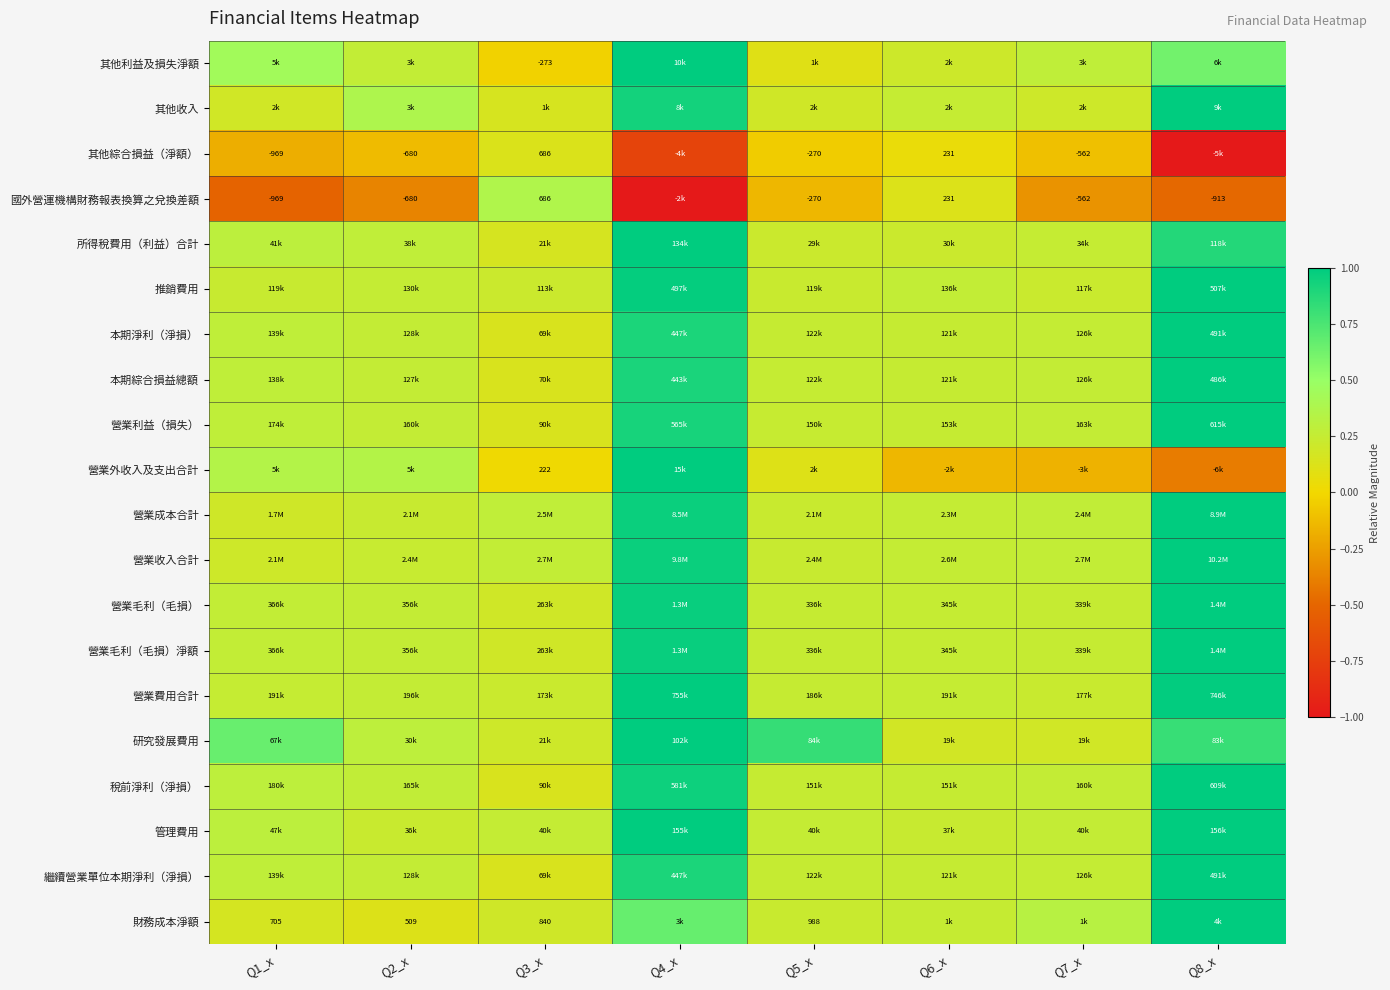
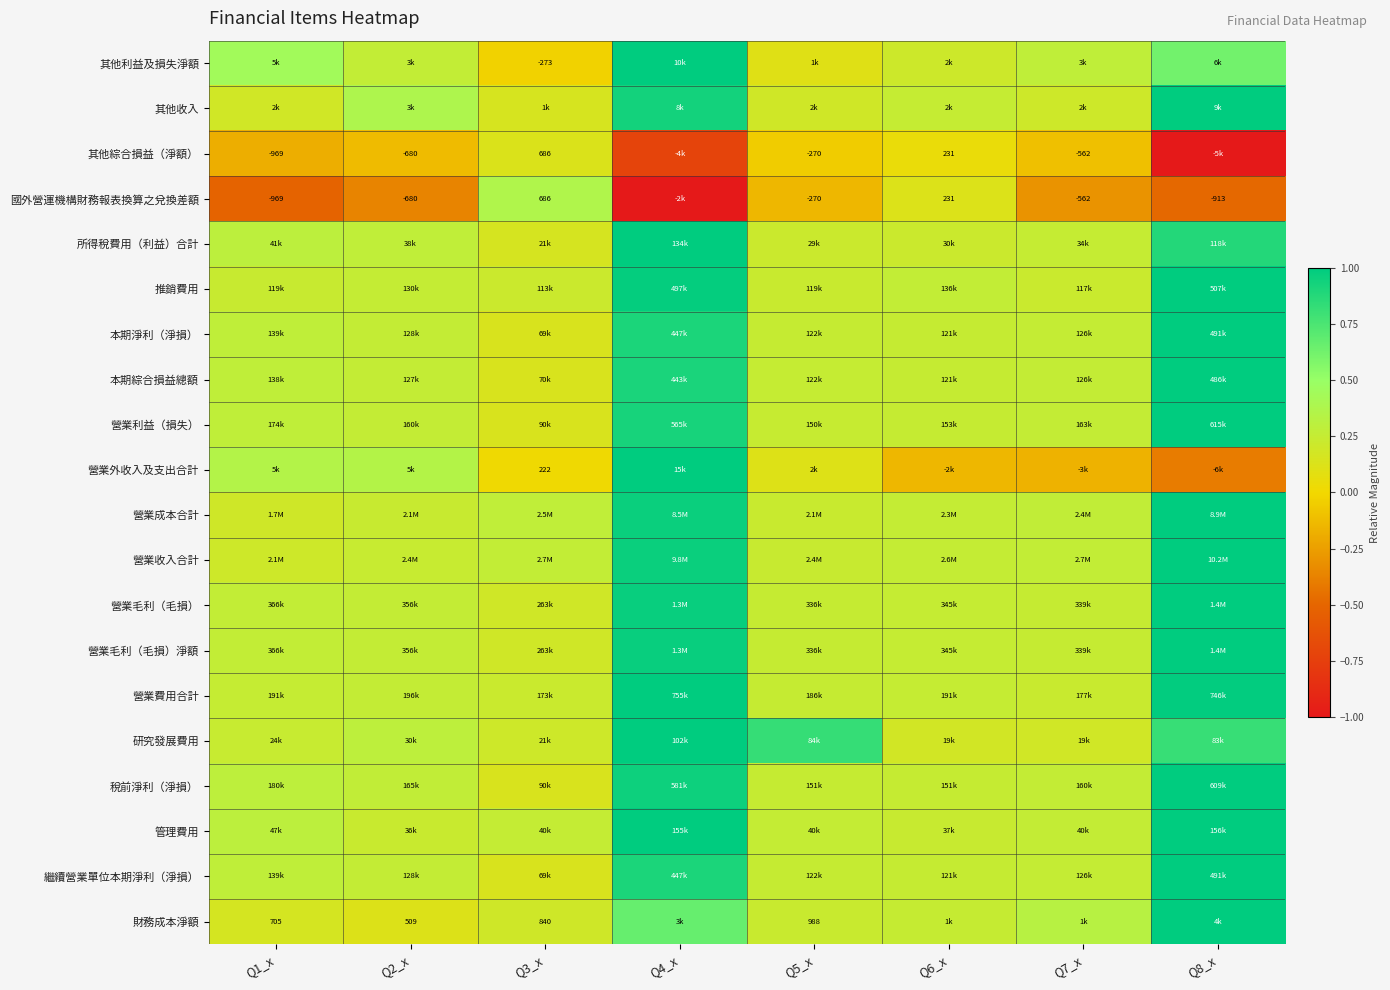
  {
    "其他利益及損失淨額": {
      "Q1_x": "5k",
      "Q2_x": "3k",
      "Q3_x": "-273",
      "Q4_x": "10k",
      "Q5_x": "1k",
      "Q6_x": "2k",
      "Q7_x": "3k",
      "Q8_x": "6k"
    },
    "其他收入": {
      "Q1_x": "2k",
      "Q2_x": "3k",
      "Q3_x": "1k",
      "Q4_x": "8k",
      "Q5_x": "2k",
      "Q6_x": "2k",
      "Q7_x": "2k",
      "Q8_x": "9k"
    },
    "其他綜合損益（淨額）": {
      "Q1_x": "-969",
      "Q2_x": "-680",
      "Q3_x": "686",
      "Q4_x": "-4k",
      "Q5_x": "-270",
      "Q6_x": "231",
      "Q7_x": "-562",
      "Q8_x": "-5k"
    },
    "國外營運機構財務報表換算之兌換差額": {
      "Q1_x": "-969",
      "Q2_x": "-680",
      "Q3_x": "686",
      "Q4_x": "-2k",
      "Q5_x": "-270",
      "Q6_x": "231",
      "Q7_x": "-562",
      "Q8_x": "-913"
    },
    "所得稅費用（利益）合計": {
      "Q1_x": "41k",
      "Q2_x": "38k",
      "Q3_x": "21k",
      "Q4_x": "134k",
      "Q5_x": "29k",
      "Q6_x": "30k",
      "Q7_x": "34k",
      "Q8_x": "118k"
    },
    "推銷費用": {
      "Q1_x": "119k",
      "Q2_x": "130k",
      "Q3_x": "113k",
      "Q4_x": "497k",
      "Q5_x": "119k",
      "Q6_x": "136k",
      "Q7_x": "117k",
      "Q8_x": "507k"
    },
    "本期淨利（淨損）": {
      "Q1_x": "139k",
      "Q2_x": "128k",
      "Q3_x": "69k",
      "Q4_x": "447k",
      "Q5_x": "122k",
      "Q6_x": "121k",
      "Q7_x": "126k",
      "Q8_x": "491k"
    },
    "本期綜合損益總額": {
      "Q1_x": "138k",
      "Q2_x": "127k",
      "Q3_x": "70k",
      "Q4_x": "443k",
      "Q5_x": "122k",
      "Q6_x": "121k",
      "Q7_x": "126k",
      "Q8_x": "486k"
    },
    "營業利益（損失）": {
      "Q1_x": "174k",
      "Q2_x": "160k",
      "Q3_x": "90k",
      "Q4_x": "565k",
      "Q5_x": "150k",
      "Q6_x": "153k",
      "Q7_x": "163k",
      "Q8_x": "615k"
    },
    "營業外收入及支出合計": {
      "Q1_x": "5k",
      "Q2_x": "5k",
      "Q3_x": "222",
      "Q4_x": "15k",
      "Q5_x": "2k",
      "Q6_x": "-2k",
      "Q7_x": "-3k",
      "Q8_x": "-6k"
    },
    "營業成本合計": {
      "Q1_x": "1.7M",
      "Q2_x": "2.1M",
      "Q3_x": "2.5M",
      "Q4_x": "8.5M",
      "Q5_x": "2.1M",
      "Q6_x": "2.3M",
      "Q7_x": "2.4M",
      "Q8_x": "8.9M"
    },
    "營業收入合計": {
      "Q1_x": "2.1M",
      "Q2_x": "2.4M",
      "Q3_x": "2.7M",
      "Q4_x": "9.8M",
      "Q5_x": "2.4M",
      "Q6_x": "2.6M",
      "Q7_x": "2.7M",
      "Q8_x": "10.2M"
    },
    "營業毛利（毛損）": {
      "Q1_x": "366k",
      "Q2_x": "356k",
      "Q3_x": "263k",
      "Q4_x": "1.3M",
      "Q5_x": "336k",
      "Q6_x": "345k",
      "Q7_x": "339k",
      "Q8_x": "1.4M"
    },
    "營業毛利（毛損）淨額": {
      "Q1_x": "366k",
      "Q2_x": "356k",
      "Q3_x": "263k",
      "Q4_x": "1.3M",
      "Q5_x": "336k",
      "Q6_x": "345k",
      "Q7_x": "339k",
      "Q8_x": "1.4M"
    },
    "營業費用合計": {
      "Q1_x": "191k",
      "Q2_x": "196k",
      "Q3_x": "173k",
      "Q4_x": "755k",
      "Q5_x": "186k",
      "Q6_x": "191k",
      "Q7_x": "177k",
      "Q8_x": "746k"
    },
    "研究發展費用": {
-     "Q1_x": "67k",
+     "Q1_x": "24k",
      "Q2_x": "30k",
      "Q3_x": "21k",
      "Q4_x": "102k",
      "Q5_x": "84k",
      "Q6_x": "19k",
      "Q7_x": "19k",
      "Q8_x": "83k"
    },
    "稅前淨利（淨損）": {
      "Q1_x": "180k",
      "Q2_x": "165k",
      "Q3_x": "90k",
      "Q4_x": "581k",
      "Q5_x": "151k",
      "Q6_x": "151k",
      "Q7_x": "160k",
      "Q8_x": "609k"
    },
    "管理費用": {
      "Q1_x": "47k",
      "Q2_x": "36k",
      "Q3_x": "40k",
      "Q4_x": "155k",
      "Q5_x": "40k",
      "Q6_x": "37k",
      "Q7_x": "40k",
      "Q8_x": "156k"
    },
    "繼續營業單位本期淨利（淨損）": {
      "Q1_x": "139k",
      "Q2_x": "128k",
      "Q3_x": "69k",
      "Q4_x": "447k",
      "Q5_x": "122k",
      "Q6_x": "121k",
      "Q7_x": "126k",
      "Q8_x": "491k"
    },
    "財務成本淨額": {
      "Q1_x": "705",
      "Q2_x": "509",
      "Q3_x": "840",
      "Q4_x": "3k",
      "Q5_x": "988",
      "Q6_x": "1k",
      "Q7_x": "1k",
      "Q8_x": "4k"
    }
  }
